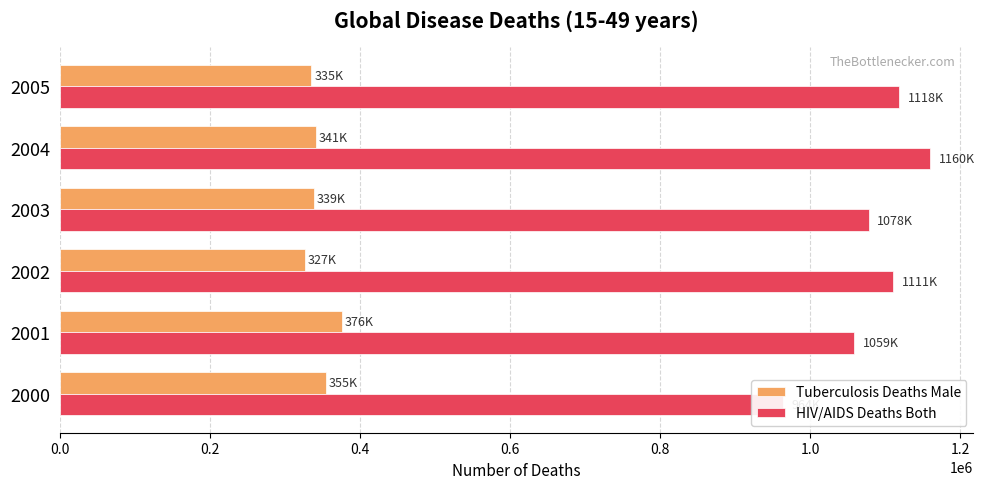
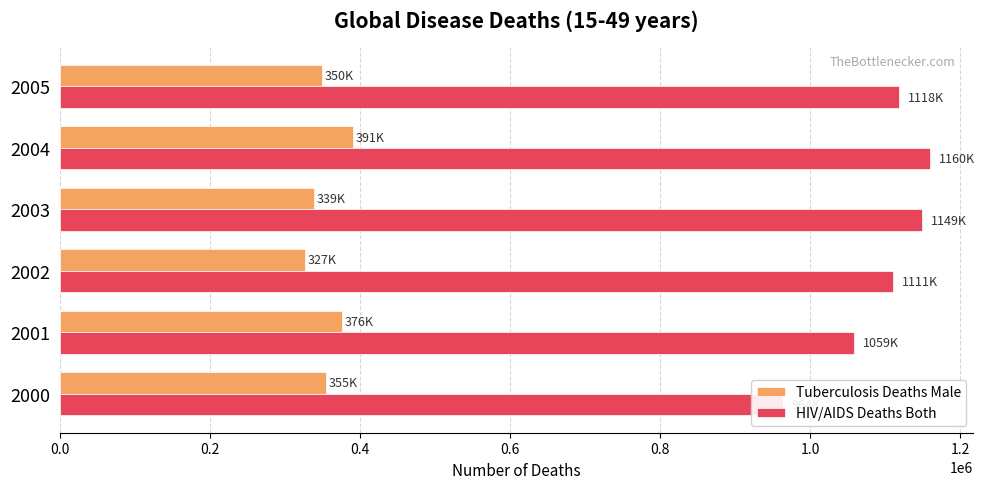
  {
    "Tuberculosis Deaths Male": {
-     "2005": "335K",
-     "2004": "341K",
+     "2005": "350K",
+     "2004": "391K",
      "2003": "339K",
      "2002": "327K",
      "2001": "376K",
      "2000": "355K"
    },
    "HIV/AIDS Deaths Both": {
      "2005": "1118K",
      "2004": "1160K",
-     "2003": "1078K",
+     "2003": "1149K",
      "2002": "1111K",
      "2001": "1059K"
    }
  }
